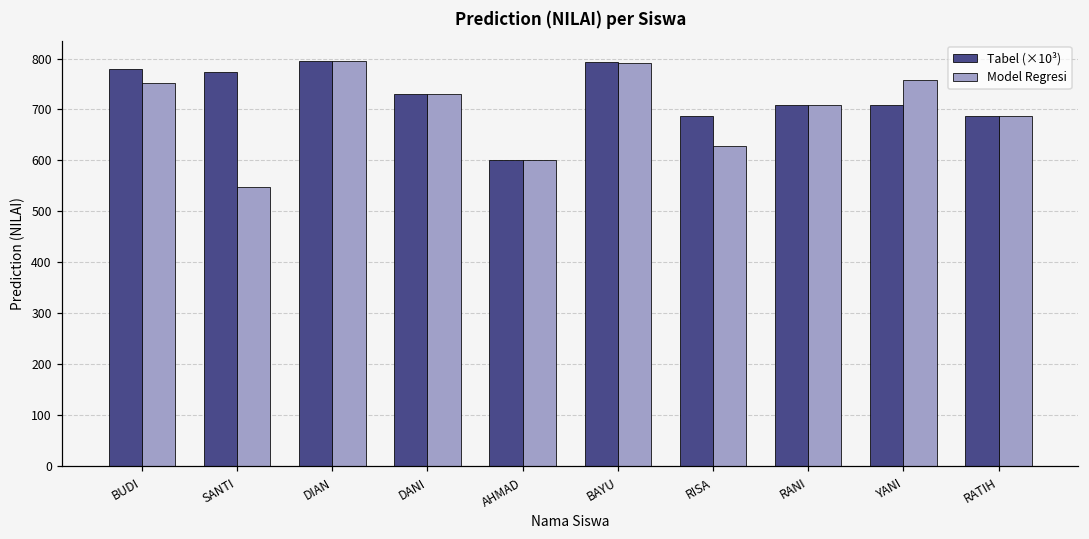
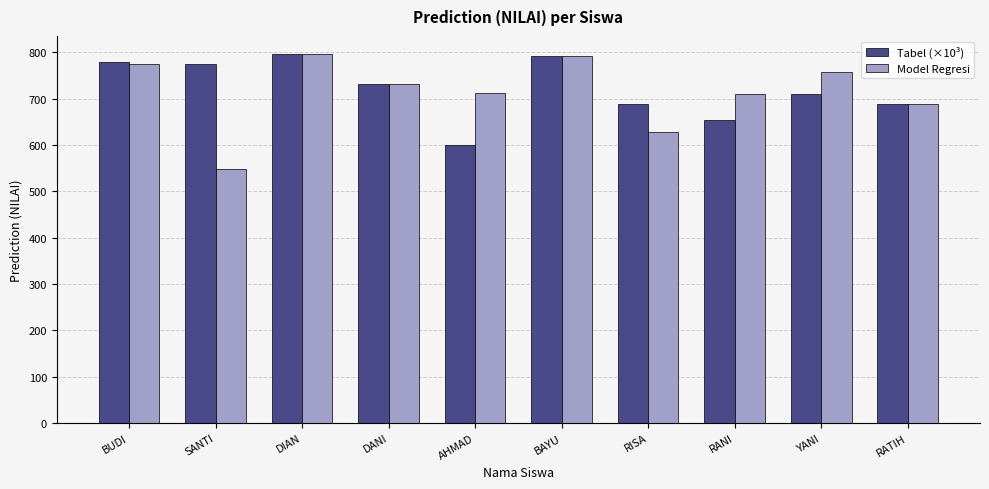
  {
    "Tabel (×10³)": {
      "BUDI": 780,
      "SANTI": 770,
      "DIAN": 800,
      "DANI": 730,
      "AHMAD": 600,
      "BAYU": 790,
      "RISA": 690,
-     "RANI": 710,
+     "RANI": 650,
      "YANI": 710,
      "RATIH": 690
    },
    "Model Regresi": {
-     "BUDI": 750,
+     "BUDI": 780,
      "SANTI": 550,
      "DIAN": 800,
      "DANI": 730,
-     "AHMAD": 600,
+     "AHMAD": 710,
      "BAYU": 790,
      "RISA": 630,
      "RANI": 710,
      "YANI": 760,
      "RATIH": 690
    }
  }
